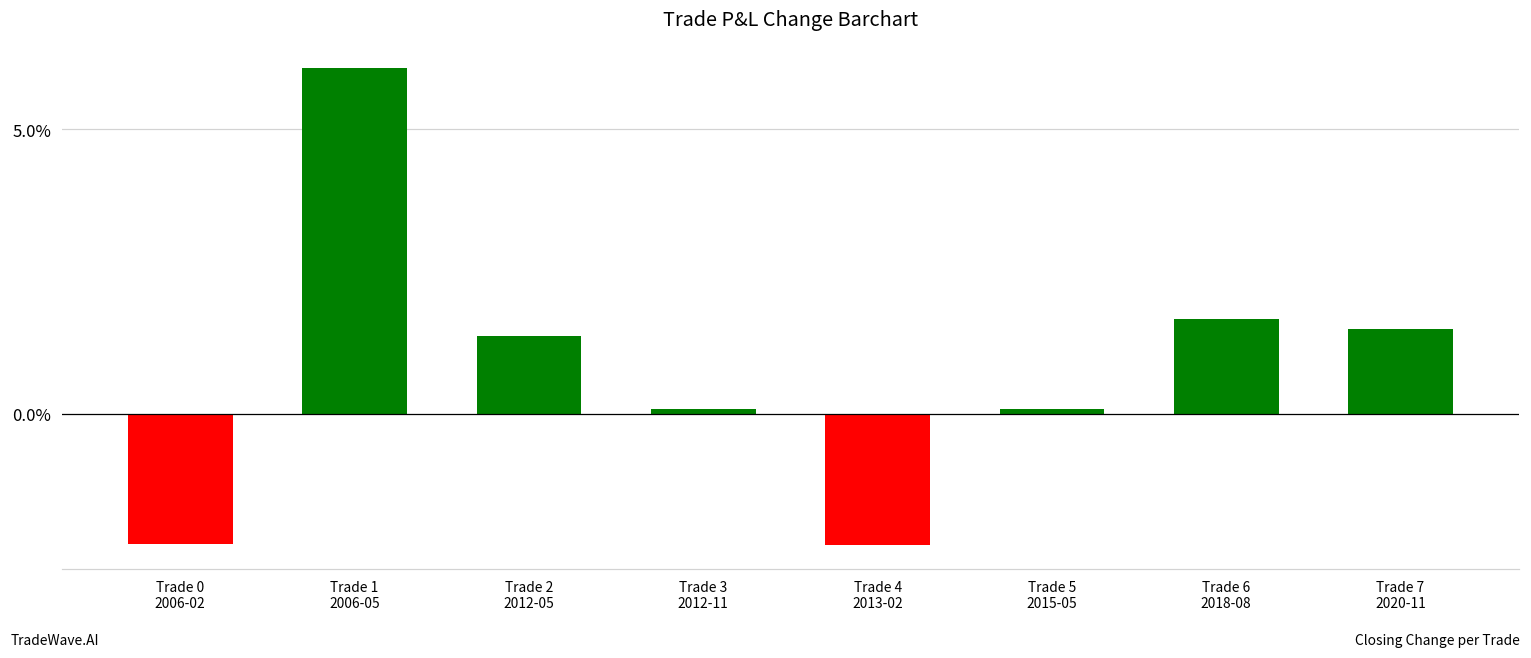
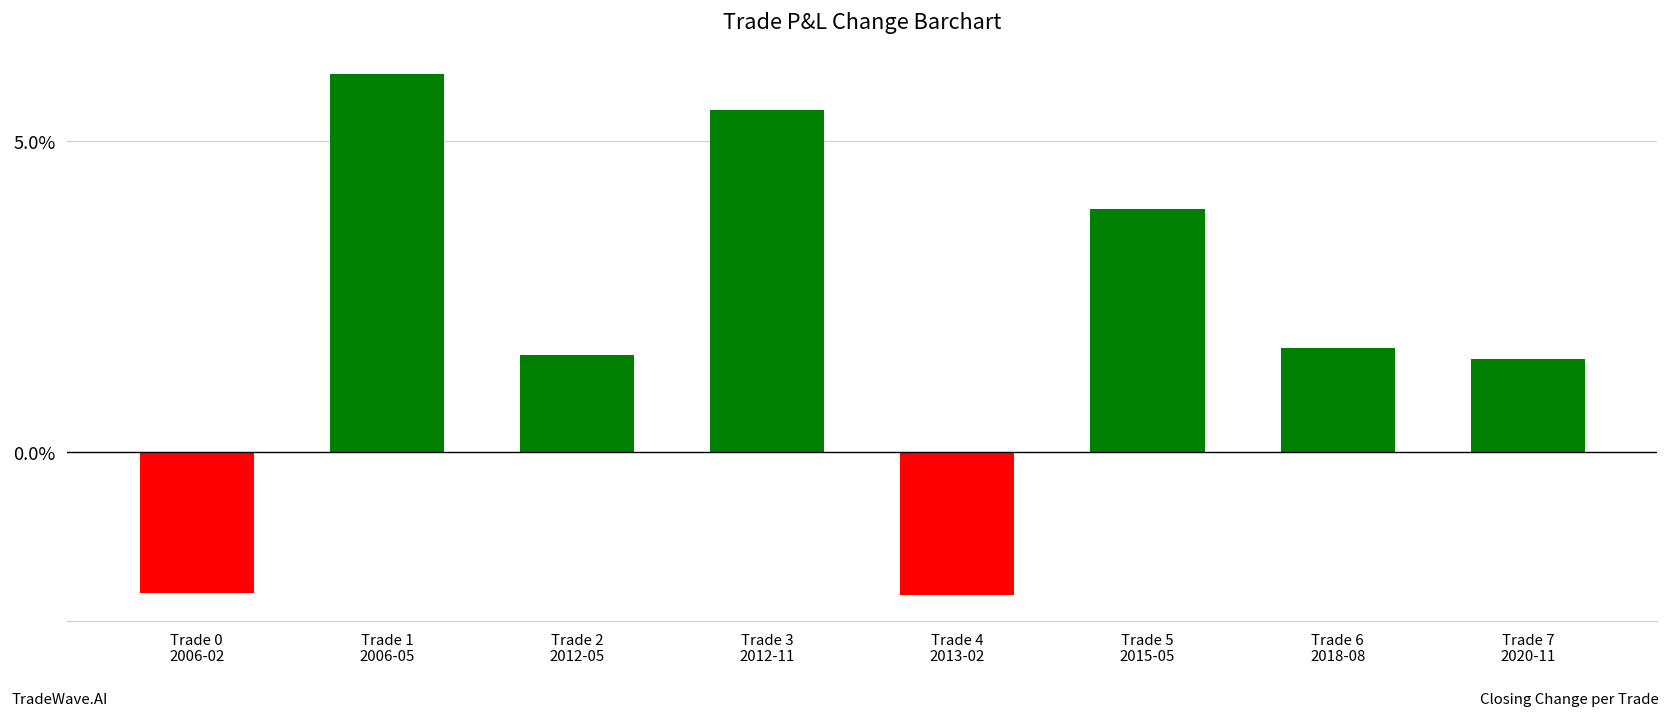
  {
    "Trade 0 2006-02": "-2.3%",
    "Trade 1 2006-05": "6.1%",
-   "Trade 2 2012-05": "1.4%",
-   "Trade 3 2012-11": "0.1%",
+   "Trade 2 2012-05": "1.6%",
+   "Trade 3 2012-11": "5.5%",
    "Trade 4 2013-02": "-2.3%",
-   "Trade 5 2015-05": "0.1%",
+   "Trade 5 2015-05": "3.9%",
    "Trade 6 2018-08": "1.7%",
    "Trade 7 2020-11": "1.5%"
  }
